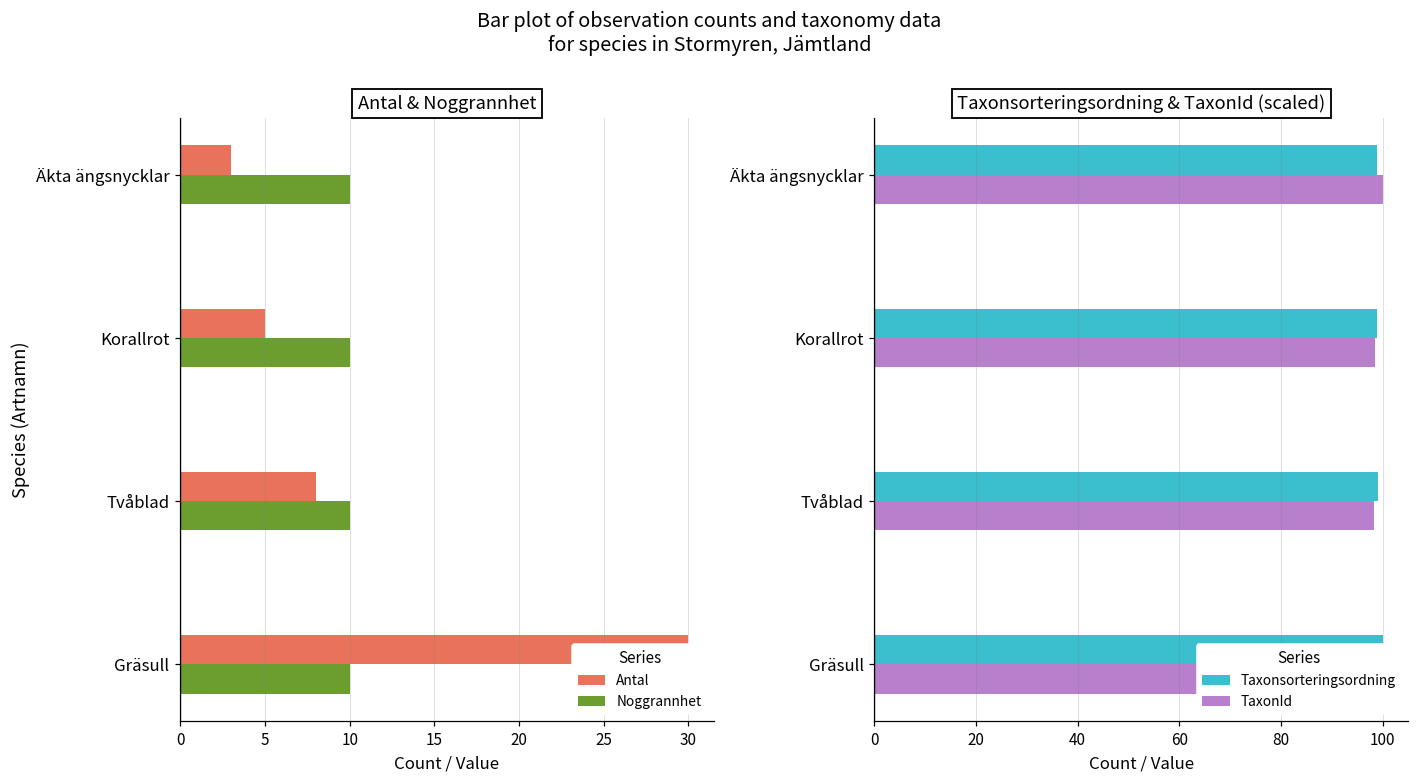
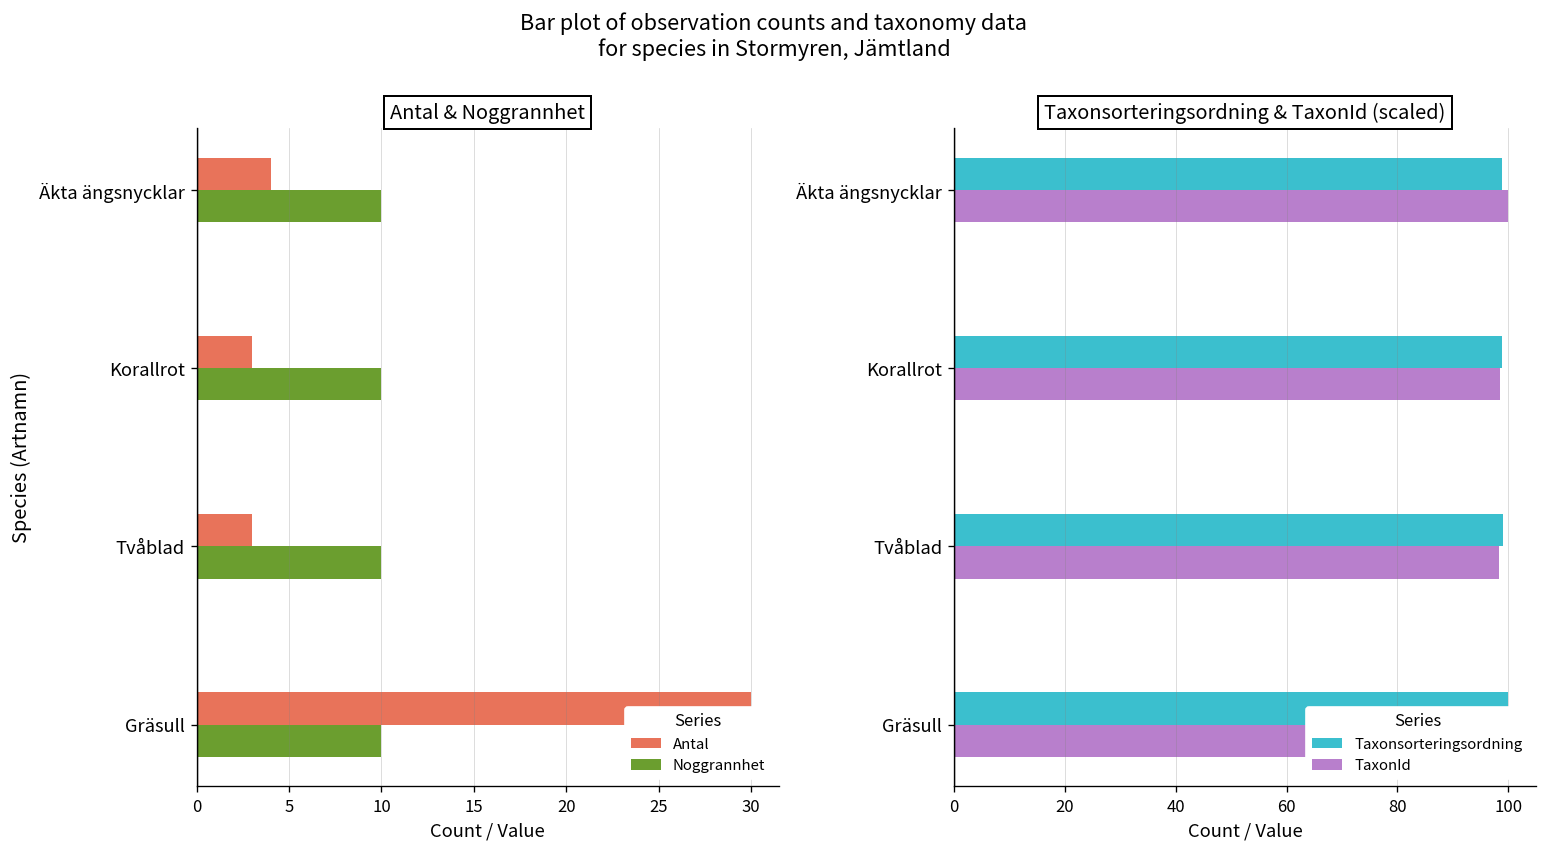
  {
    "Antal & Noggrannhet": {
      "Antal": {
-       "Äkta ängsnycklar": 3,
-       "Korallrot": 5,
-       "Tvåblad": 8
+       "Äkta ängsnycklar": 4,
+       "Korallrot": 3,
+       "Tvåblad": 3
      },
      "Noggrannhet": {
        "Äkta ängsnycklar": 10,
        "Korallrot": 10,
        "Tvåblad": 10,
        "Gräsull": 10
      }
    },
    "Taxonsorteringsordning & TaxonId (scaled)": {
      "Taxonsorteringsordning": {
        "Äkta ängsnycklar": 99,
        "Korallrot": 99,
        "Tvåblad": 99
      },
      "TaxonId": {
        "Äkta ängsnycklar": 100,
        "Korallrot": 98,
        "Tvåblad": 98
      }
    }
  }
